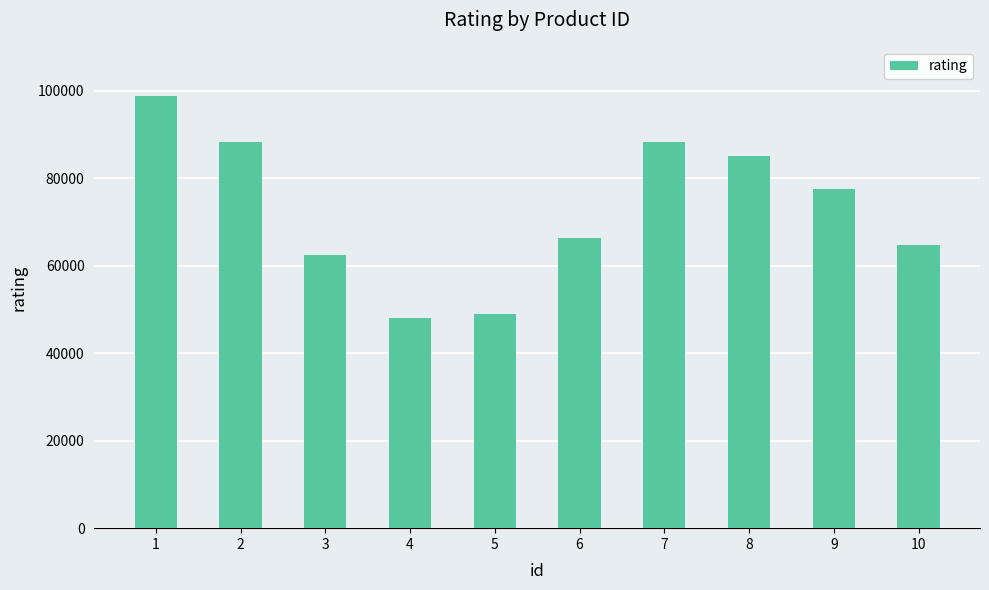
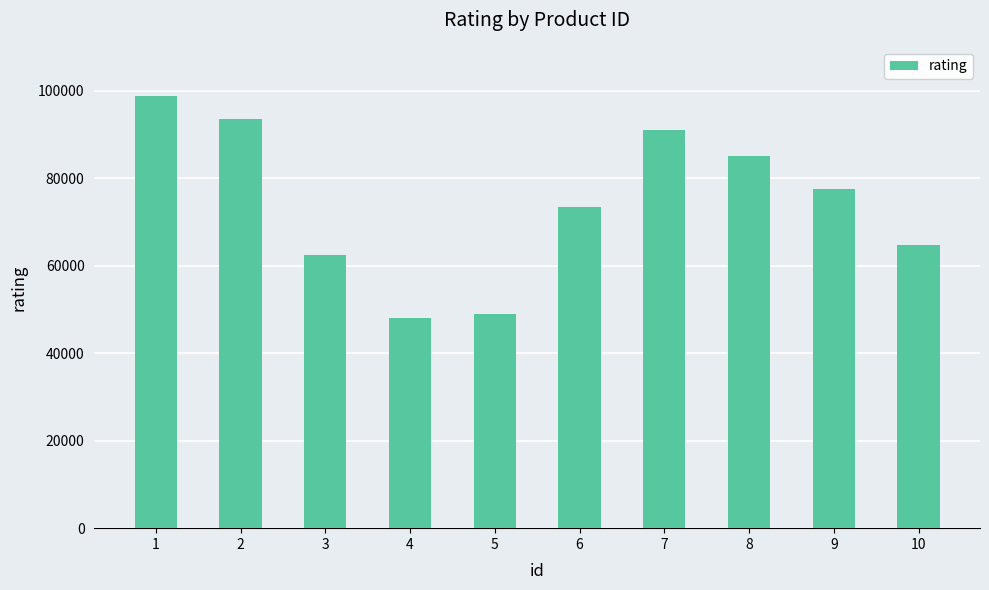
  {
    "1": 99000,
-   "2": 88000,
+   "2": 93000,
    "3": 62000,
    "4": 48000,
    "5": 49000,
-   "6": 66000,
-   "7": 88000,
+   "6": 73000,
+   "7": 91000,
    "8": 85000,
    "9": 78000,
    "10": 65000
  }
